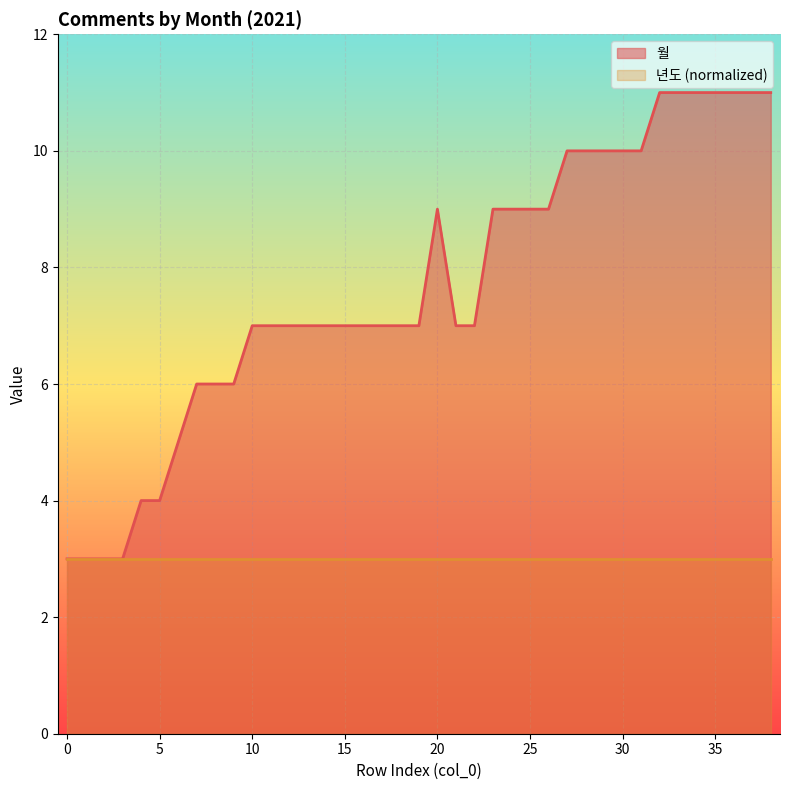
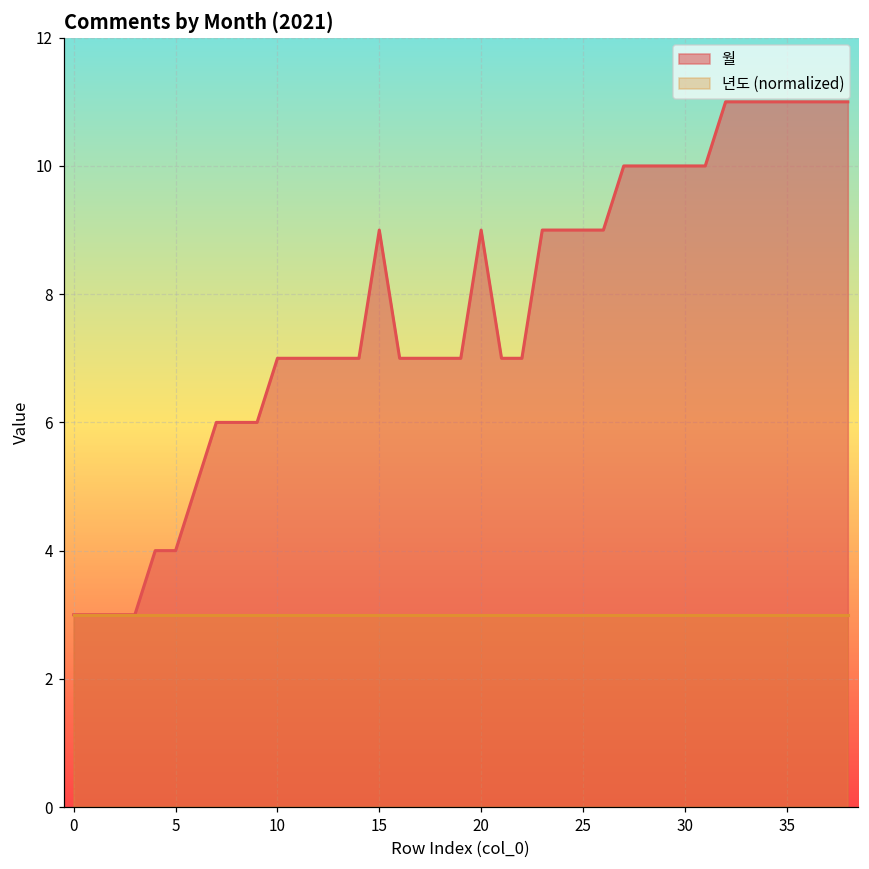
  {
    "월": {
      "5": 4,
      "10": 7,
-     "15": 7,
+     "15": 9,
      "20": 9,
      "25": 9,
      "30": 10,
      "35": 11
    },
    "년도 (normalized)": {
      "5": 3,
      "10": 3,
      "15": 3,
      "20": 3,
      "25": 3,
      "30": 3,
      "35": 3
    }
  }
